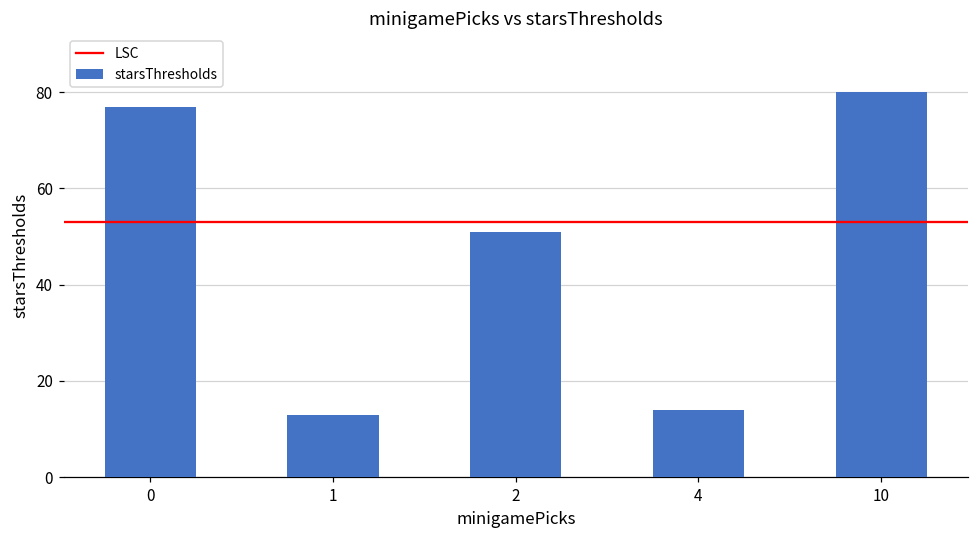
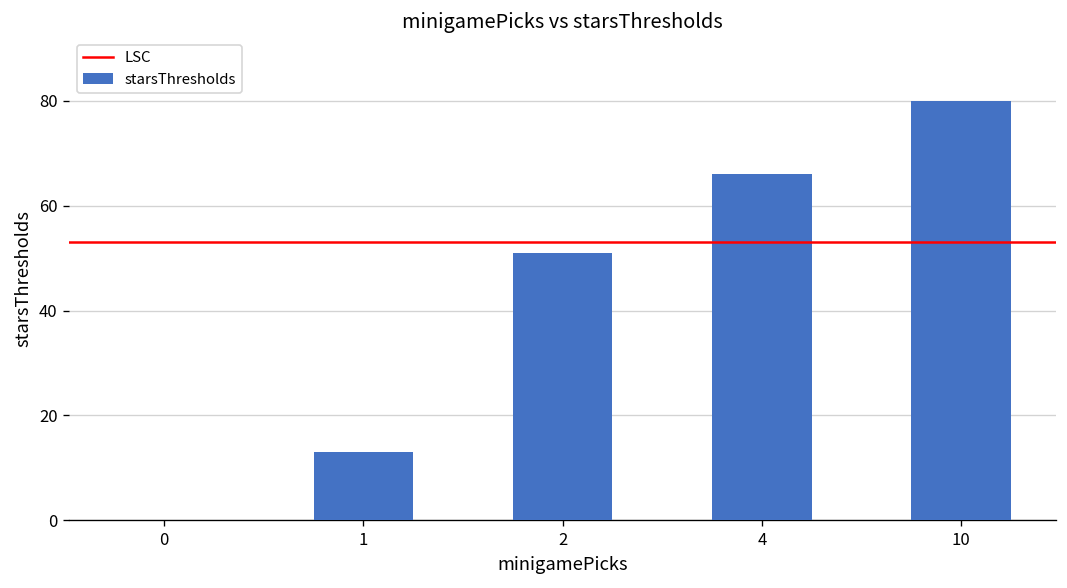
  {
-   "0": 77,
+   "0": 0,
    "1": 13,
    "2": 51,
-   "4": 14,
+   "4": 66,
    "10": 80
  }
